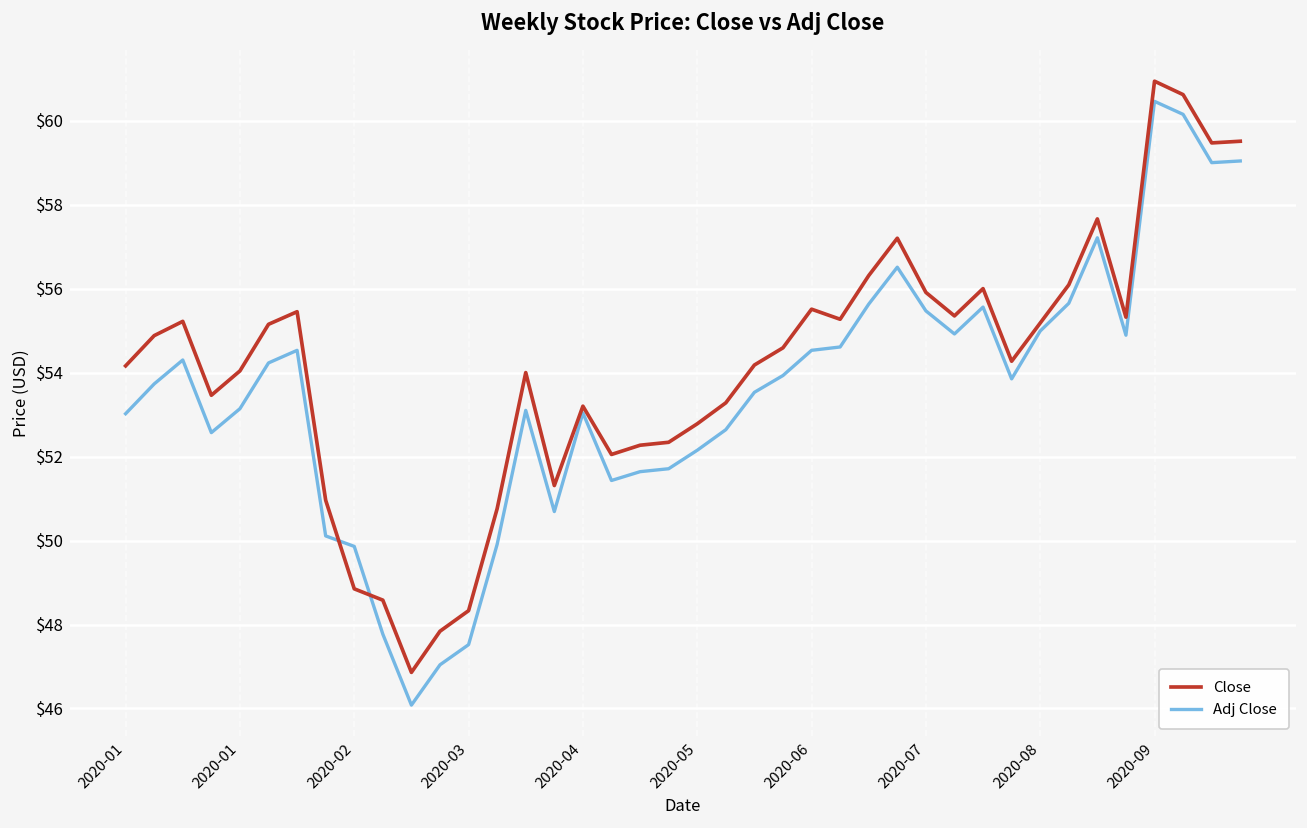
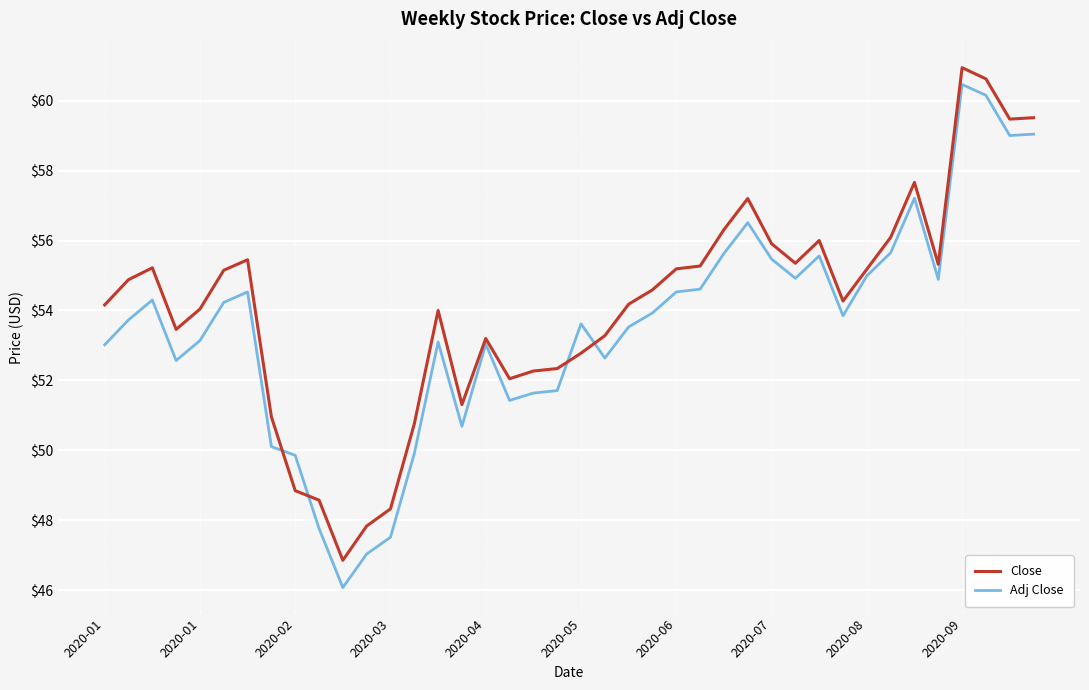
  {
    "Close": {
      "2020-02": "$48.9",
      "2020-03": "$48.3",
      "2020-04": "$53.2",
      "2020-05": "$52.8",
-     "2020-06": "$55.5",
+     "2020-06": "$55.2",
      "2020-07": "$55.9",
      "2020-08": "$55.2",
      "2020-09": "$60.9"
    },
    "Adj Close": {
      "2020-02": "$49.9",
      "2020-03": "$47.5",
      "2020-04": "$53.0",
-     "2020-05": "$52.2",
+     "2020-05": "$53.6",
      "2020-06": "$54.5",
      "2020-07": "$55.5",
      "2020-08": "$55.0",
      "2020-09": "$60.5"
    }
  }
